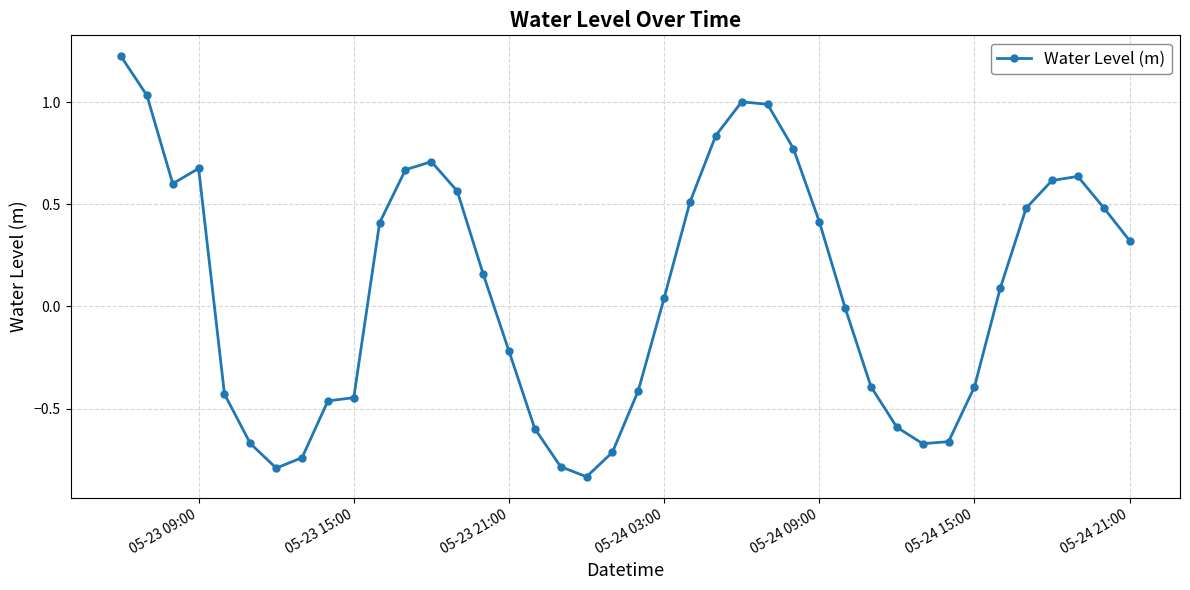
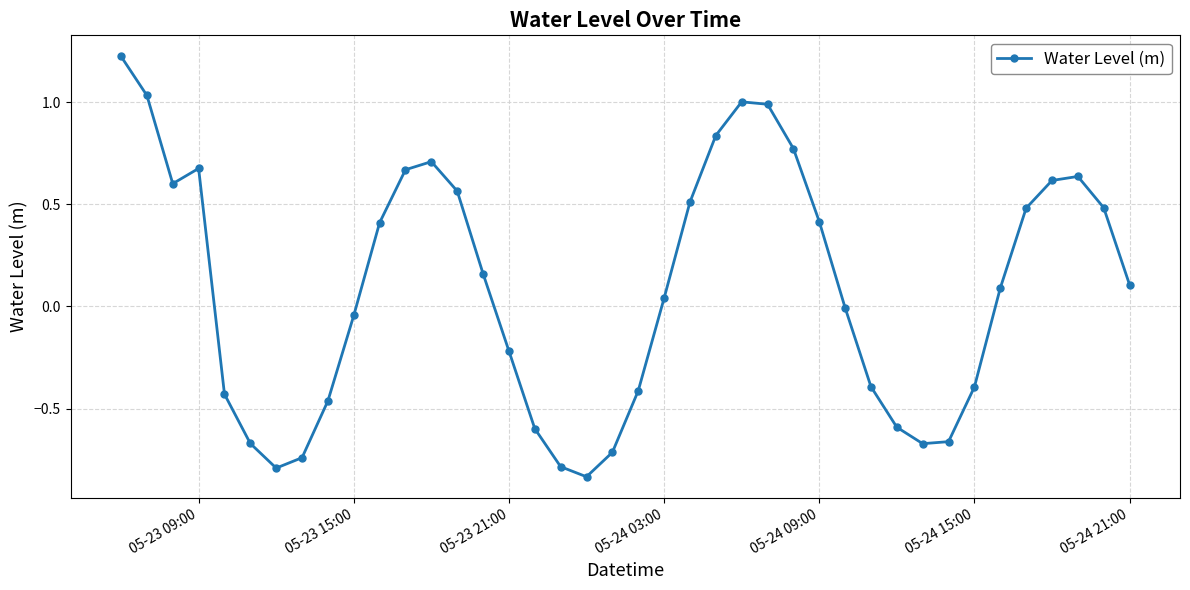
  {
    "05-23 09:00": 0.68,
-   "05-23 15:00": -0.45,
+   "05-23 15:00": -0.04,
    "05-23 21:00": -0.22,
    "05-24 03:00": 0.04,
    "05-24 09:00": 0.42,
    "05-24 15:00": -0.39,
-   "05-24 21:00": 0.32
+   "05-24 21:00": 0.11
  }
